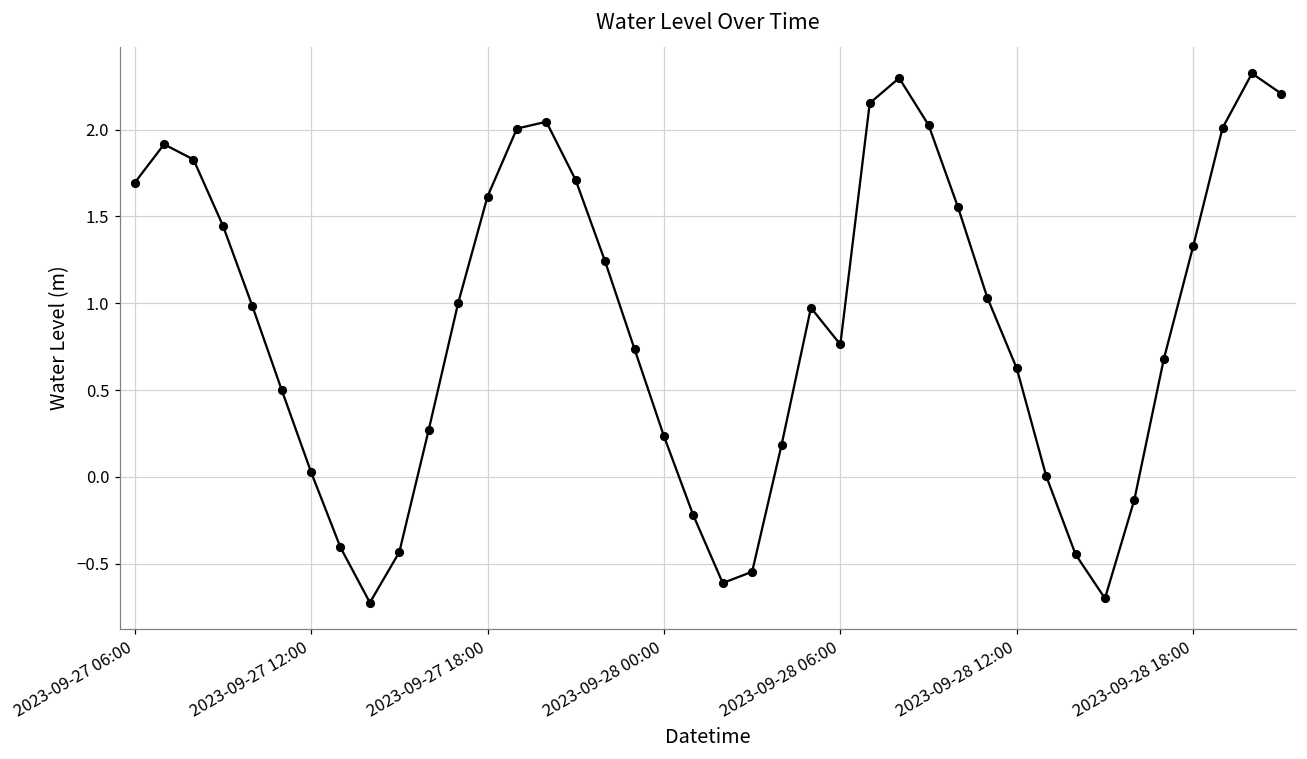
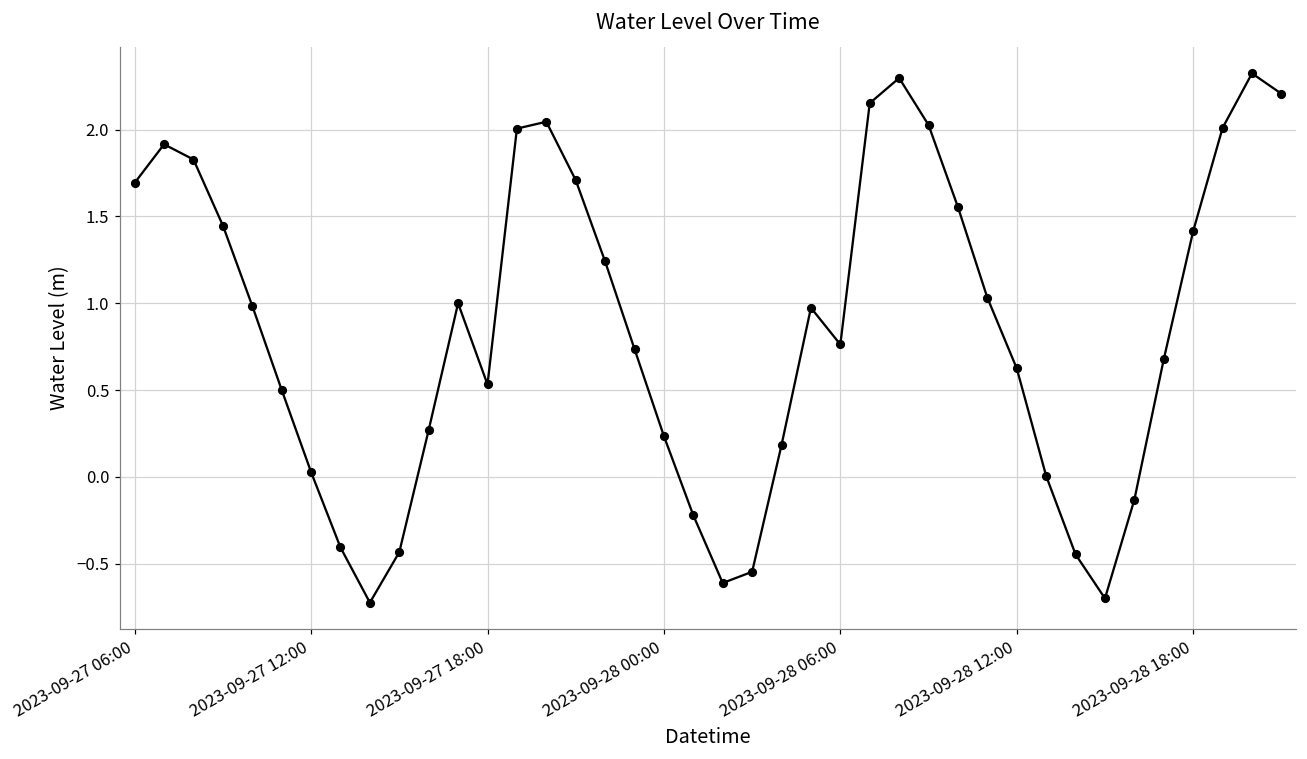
  {
    "2023-09-27 06:00": 1.69,
    "2023-09-27 12:00": 0.03,
-   "2023-09-27 18:00": 1.61,
+   "2023-09-27 18:00": 0.53,
    "2023-09-28 00:00": 0.24,
    "2023-09-28 06:00": 0.76,
    "2023-09-28 12:00": 0.62,
-   "2023-09-28 18:00": 1.33
+   "2023-09-28 18:00": 1.42
  }
